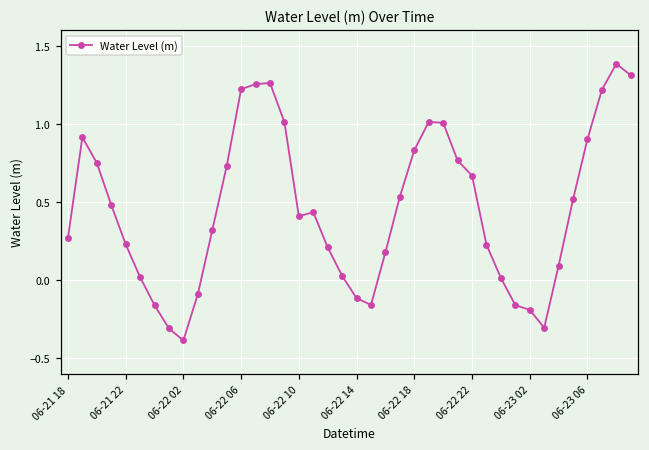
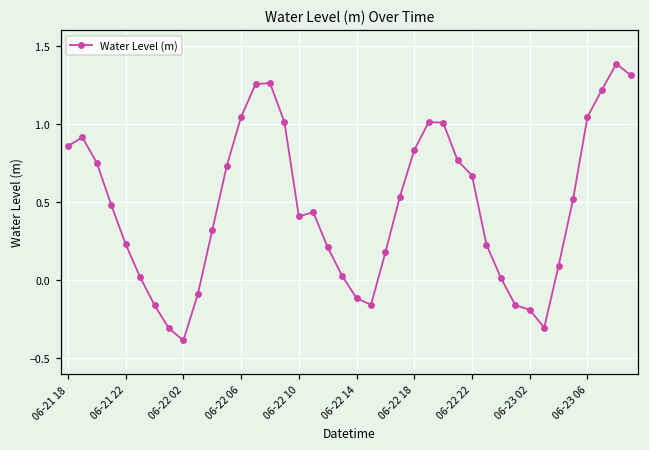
  {
-   "06-21 18": 0.27,
+   "06-21 18": 0.86,
    "06-21 22": 0.23,
    "06-22 02": -0.39,
-   "06-22 06": 1.22,
+   "06-22 06": 1.04,
    "06-22 10": 0.41,
    "06-22 14": -0.12,
    "06-22 18": 0.83,
    "06-22 22": 0.67,
    "06-23 02": -0.19,
-   "06-23 06": 0.90
+   "06-23 06": 1.04
  }
